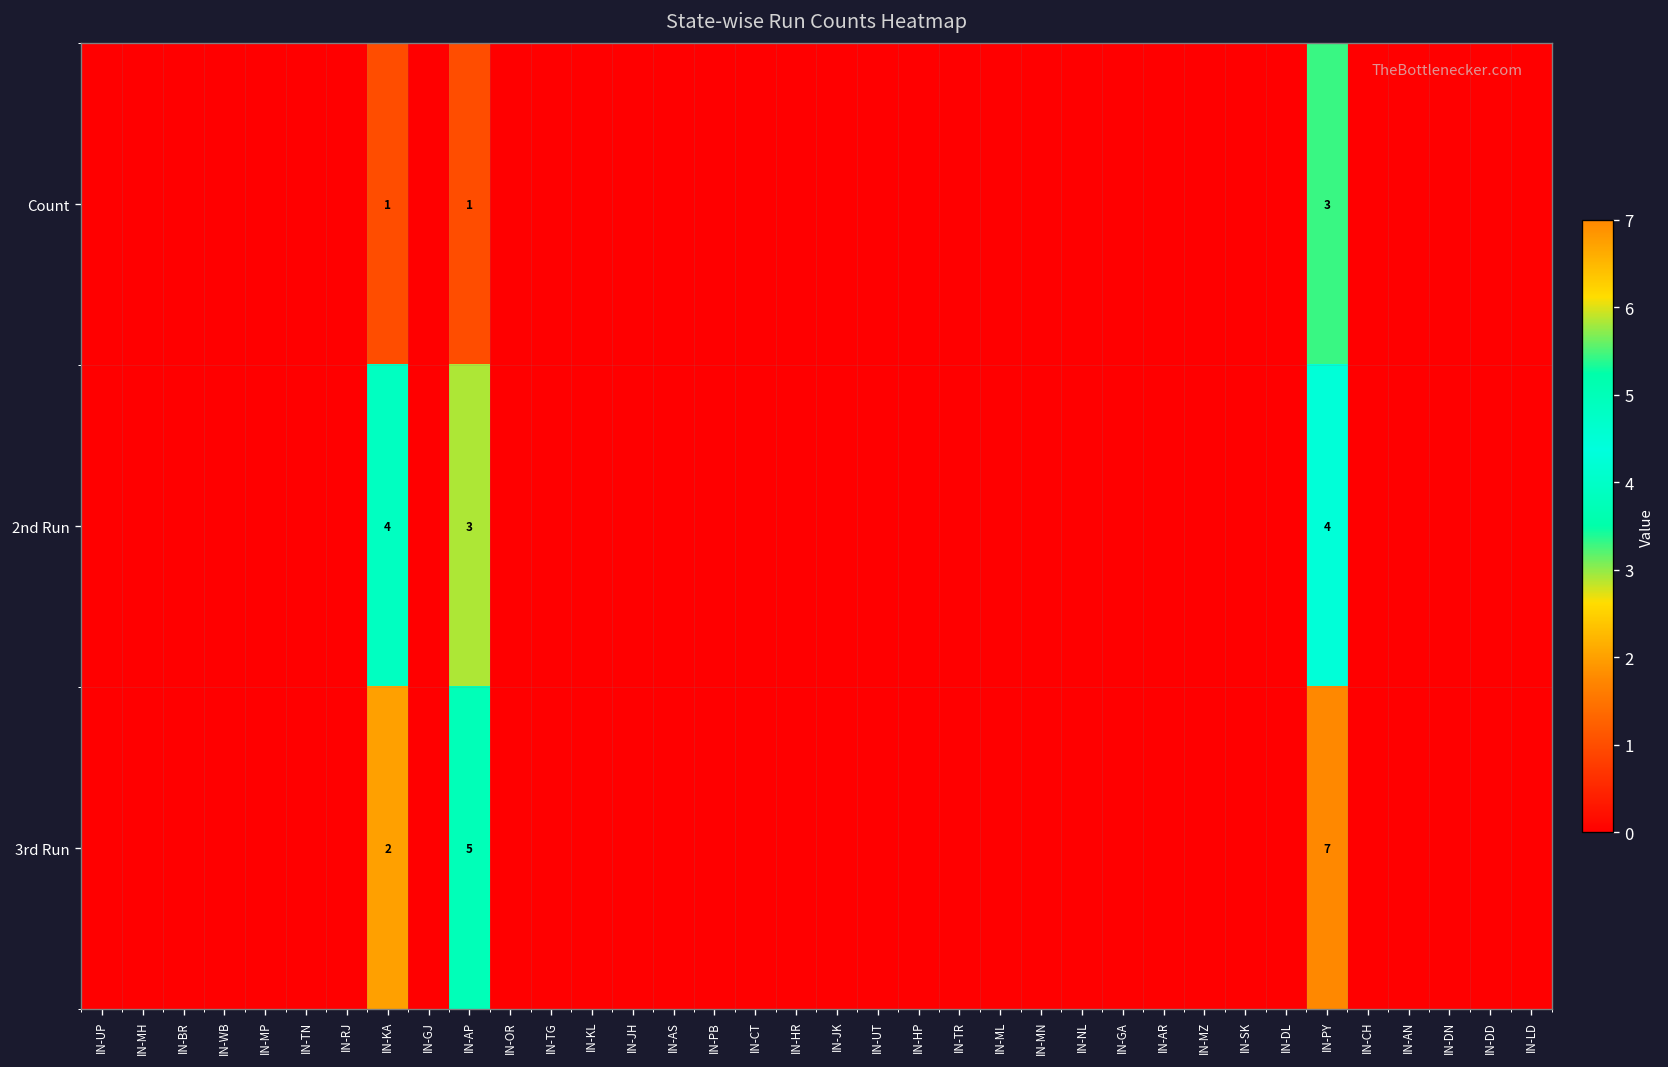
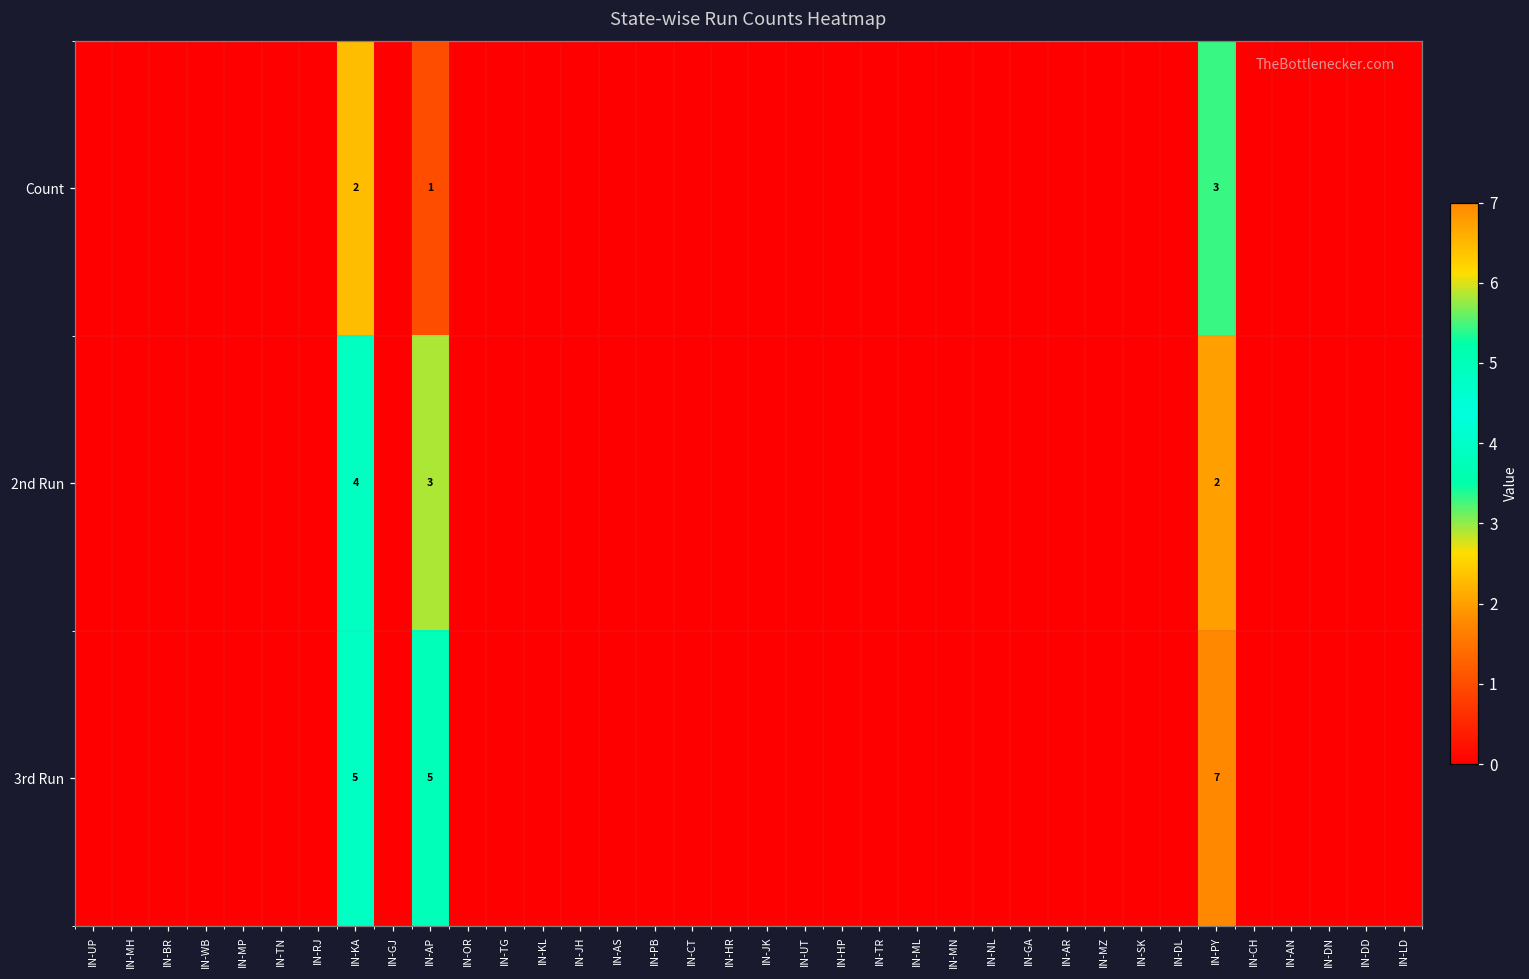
  {
    "Count": {
-     "IN-KA": 1,
+     "IN-KA": 2,
      "IN-AP": 1,
      "IN-PY": 3
    },
    "2nd Run": {
      "IN-KA": 4,
      "IN-AP": 3,
-     "IN-PY": 4
+     "IN-PY": 2
    },
    "3rd Run": {
-     "IN-KA": 2,
+     "IN-KA": 5,
      "IN-AP": 5,
      "IN-PY": 7
    }
  }
